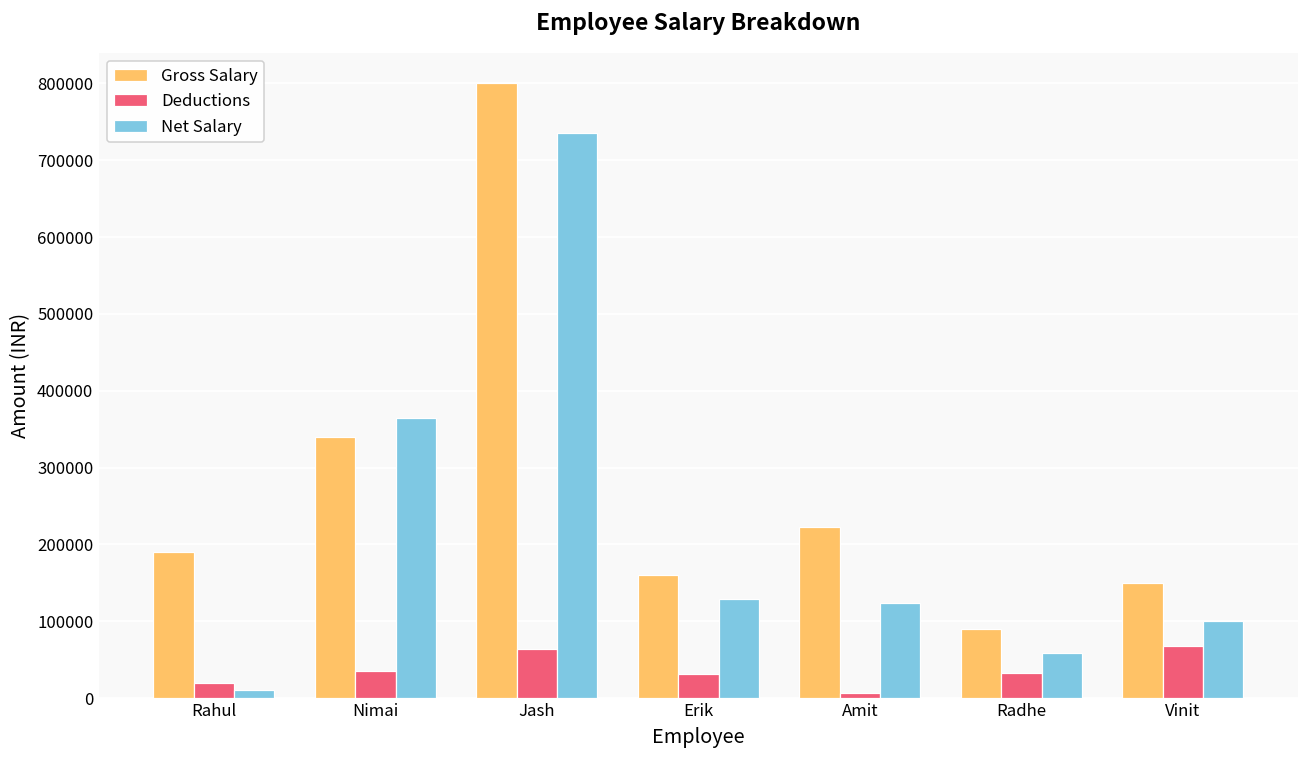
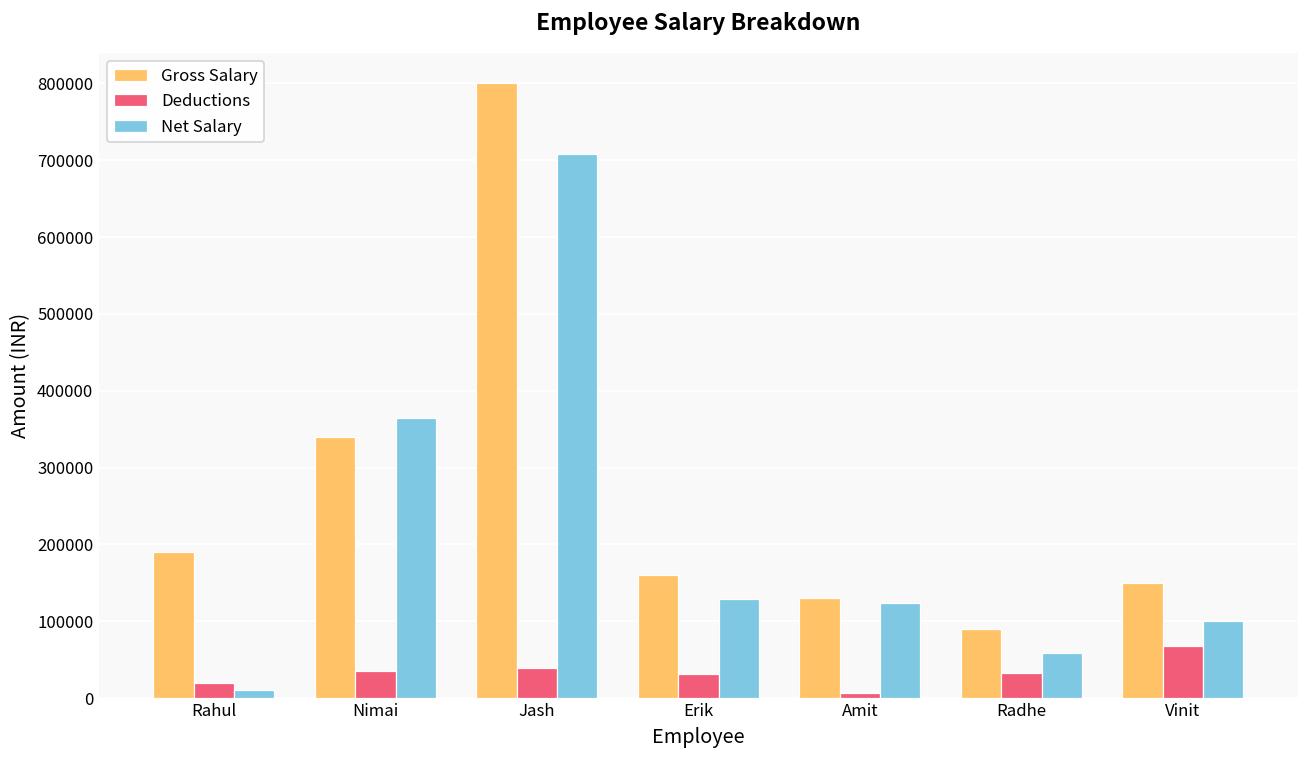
  {
    "Gross Salary": {
      "Rahul": 190000,
      "Nimai": 340000,
      "Jash": 800000,
      "Erik": 160000,
-     "Amit": 220000,
+     "Amit": 130000,
      "Radhe": 90000,
      "Vinit": 150000
    },
    "Deductions": {
      "Rahul": 20000,
      "Nimai": 40000,
-     "Jash": 60000,
+     "Jash": 40000,
      "Erik": 30000,
      "Amit": 10000,
      "Radhe": 30000,
      "Vinit": 70000
    },
    "Net Salary": {
      "Rahul": 10000,
      "Nimai": 370000,
-     "Jash": 740000,
+     "Jash": 710000,
      "Erik": 130000,
      "Amit": 120000,
      "Radhe": 60000,
      "Vinit": 100000
    }
  }
